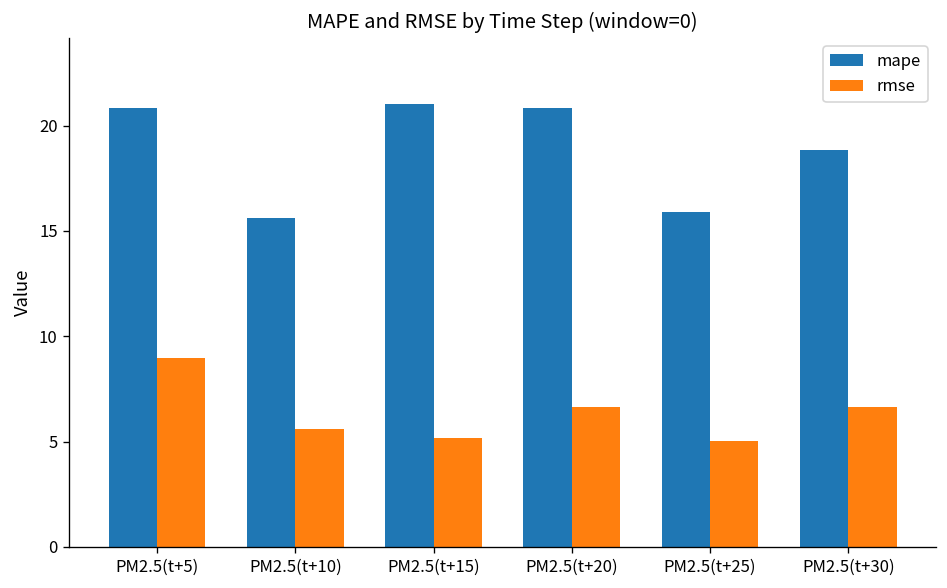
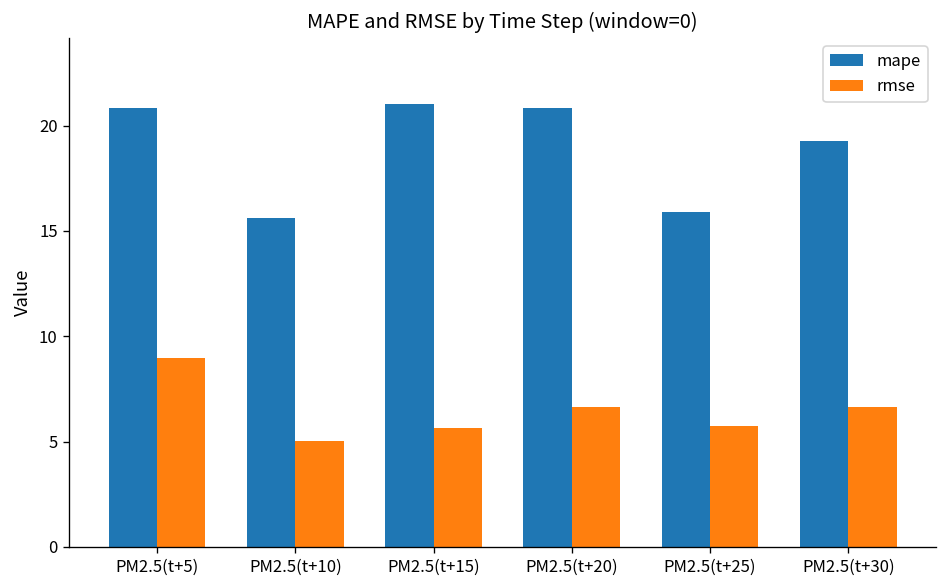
  {
    "mape": {
      "PM2.5(t+5)": 20.8,
      "PM2.5(t+10)": 15.6,
      "PM2.5(t+15)": 21.0,
      "PM2.5(t+20)": 20.8,
      "PM2.5(t+25)": 15.9,
-     "PM2.5(t+30)": 18.8
+     "PM2.5(t+30)": 19.3
    },
    "rmse": {
      "PM2.5(t+5)": 9.0,
-     "PM2.5(t+10)": 5.6,
-     "PM2.5(t+15)": 5.1,
+     "PM2.5(t+10)": 5.0,
+     "PM2.5(t+15)": 5.6,
      "PM2.5(t+20)": 6.7,
-     "PM2.5(t+25)": 5.0,
+     "PM2.5(t+25)": 5.8,
      "PM2.5(t+30)": 6.6
    }
  }
